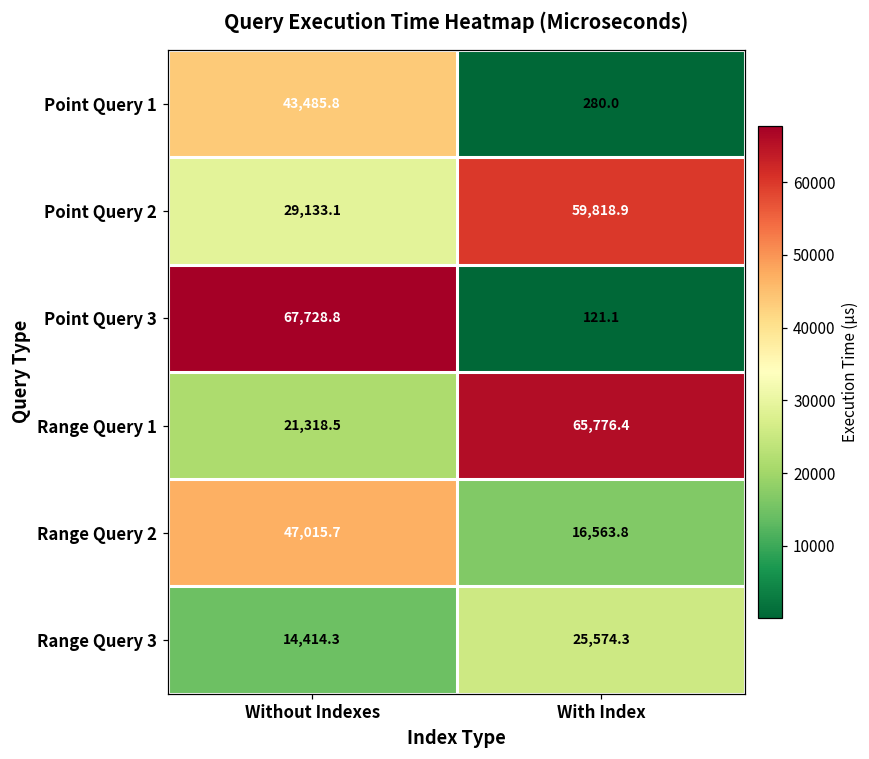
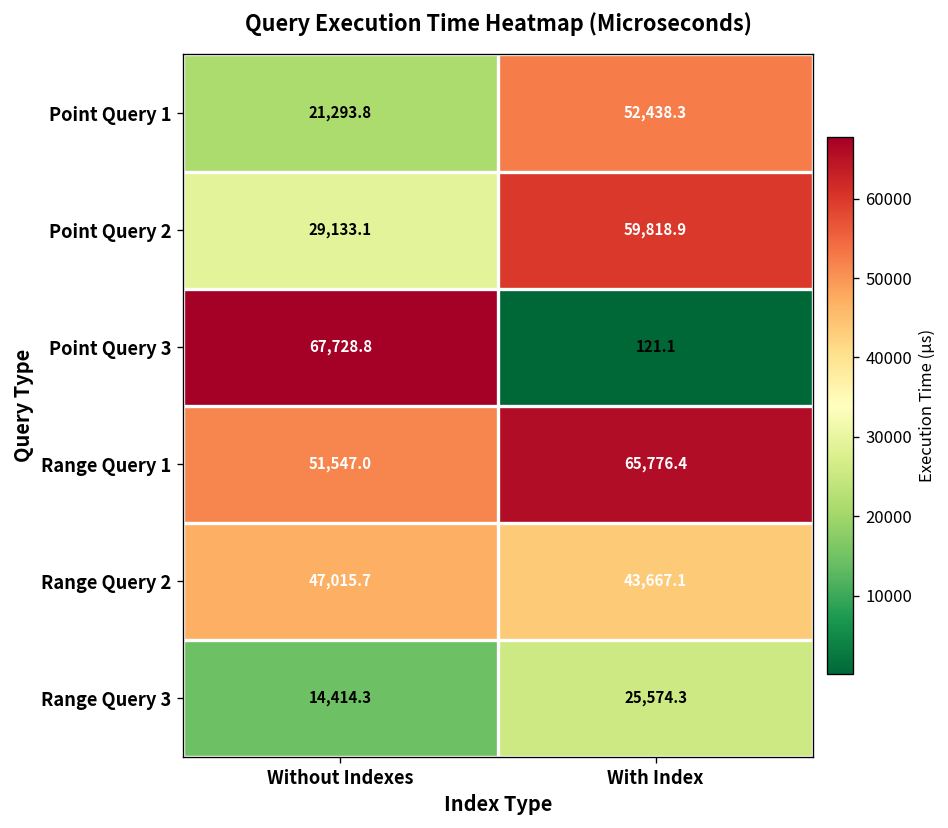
  {
    "Point Query 1": {
-     "Without Indexes": "43,485.8",
-     "With Index": "280.0"
+     "Without Indexes": "21,293.8",
+     "With Index": "52,438.3"
    },
    "Point Query 2": {
      "Without Indexes": "29,133.1",
      "With Index": "59,818.9"
    },
    "Point Query 3": {
      "Without Indexes": "67,728.8",
      "With Index": "121.1"
    },
    "Range Query 1": {
-     "Without Indexes": "21,318.5",
+     "Without Indexes": "51,547.0",
      "With Index": "65,776.4"
    },
    "Range Query 2": {
      "Without Indexes": "47,015.7",
-     "With Index": "16,563.8"
+     "With Index": "43,667.1"
    },
    "Range Query 3": {
      "Without Indexes": "14,414.3",
      "With Index": "25,574.3"
    }
  }
